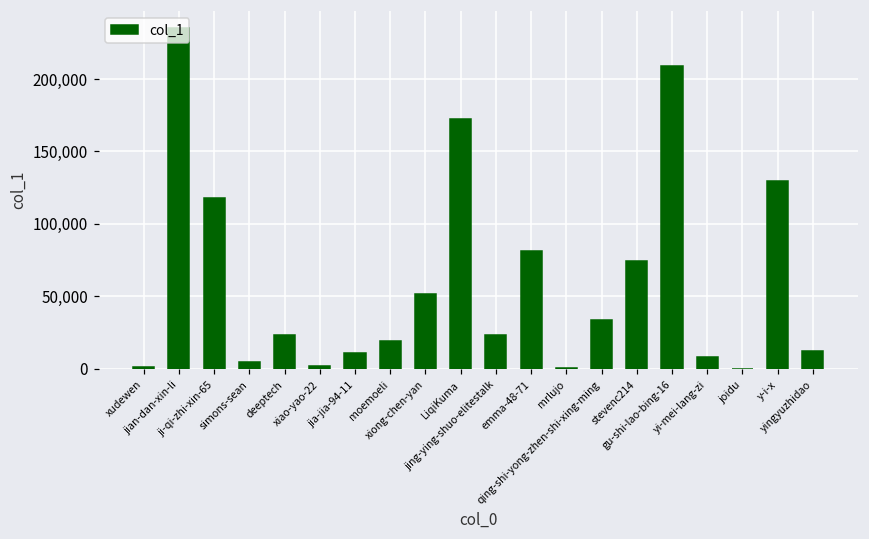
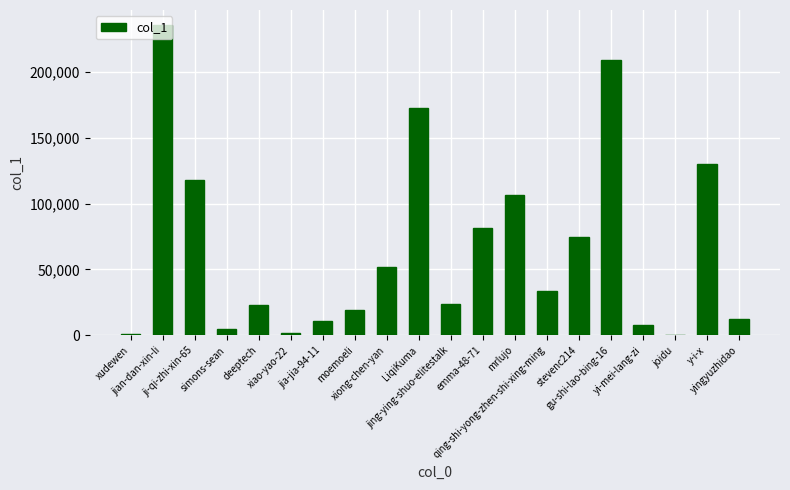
  {
    "ji-qi-zhi-xin-65": "118,000",
    "simons-sean": "4,000",
    "deeptech": "23,000",
    "jia-jia-94-11": "11,000",
    "moemoeli": "19,000",
    "xiong-chen-yan": "52,000",
    "LiqiKuma": "173,000",
    "jing-ying-shuo-elitestalk": "24,000",
    "emma-48-71": "81,000",
-   "mrlujo": "0",
+   "mrlujo": "107,000",
    "qing-shi-yong-zhen-shi-xing-ming": "34,000",
    "stevenc214": "75,000",
    "gu-shi-lao-bing-16": "209,000",
    "yi-mei-lang-zi": "8,000",
    "y-i-x": "130,000",
    "yingyuzhidao": "13,000"
  }
